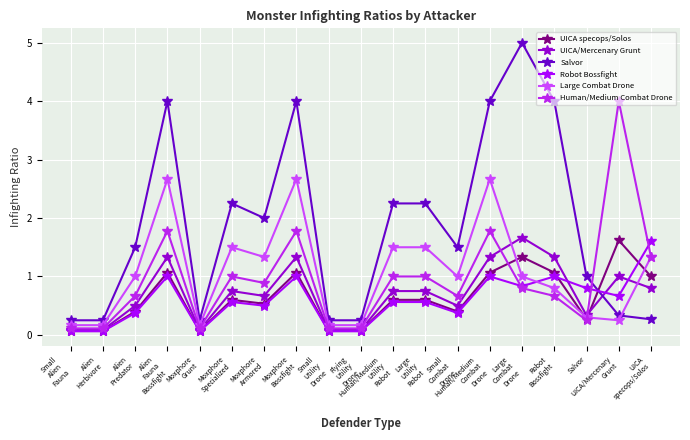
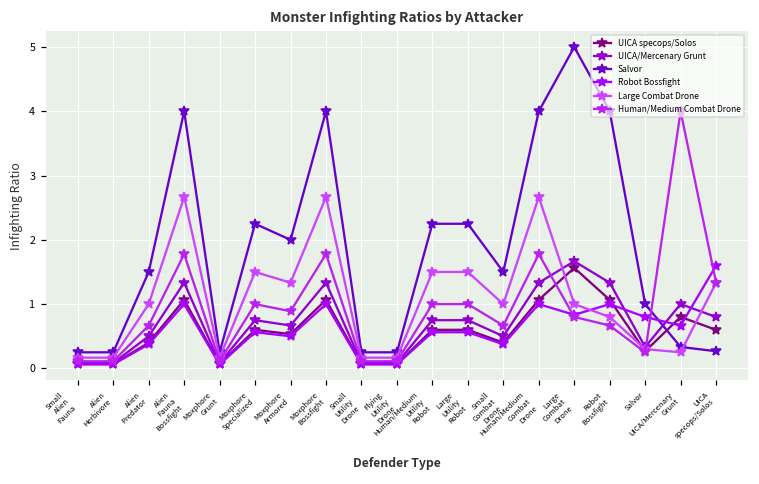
  {
    "UICA specops/Solos": {
      "Alien Fauna Bossfight": 1.1,
      "Moxphore Bossfight": 1.1,
      "Human/Medium Combat Drone": 1.1,
-     "Large Combat Drone": 1.3,
+     "Large Combat Drone": 1.6,
      "Robot Bossfight": 1.1,
-     "UICA/Mercenary Grunt": 1.6,
-     "UICA specops/Solos": 1.0
+     "UICA/Mercenary Grunt": 0.8,
+     "UICA specops/Solos": 0.6
    }
  }
